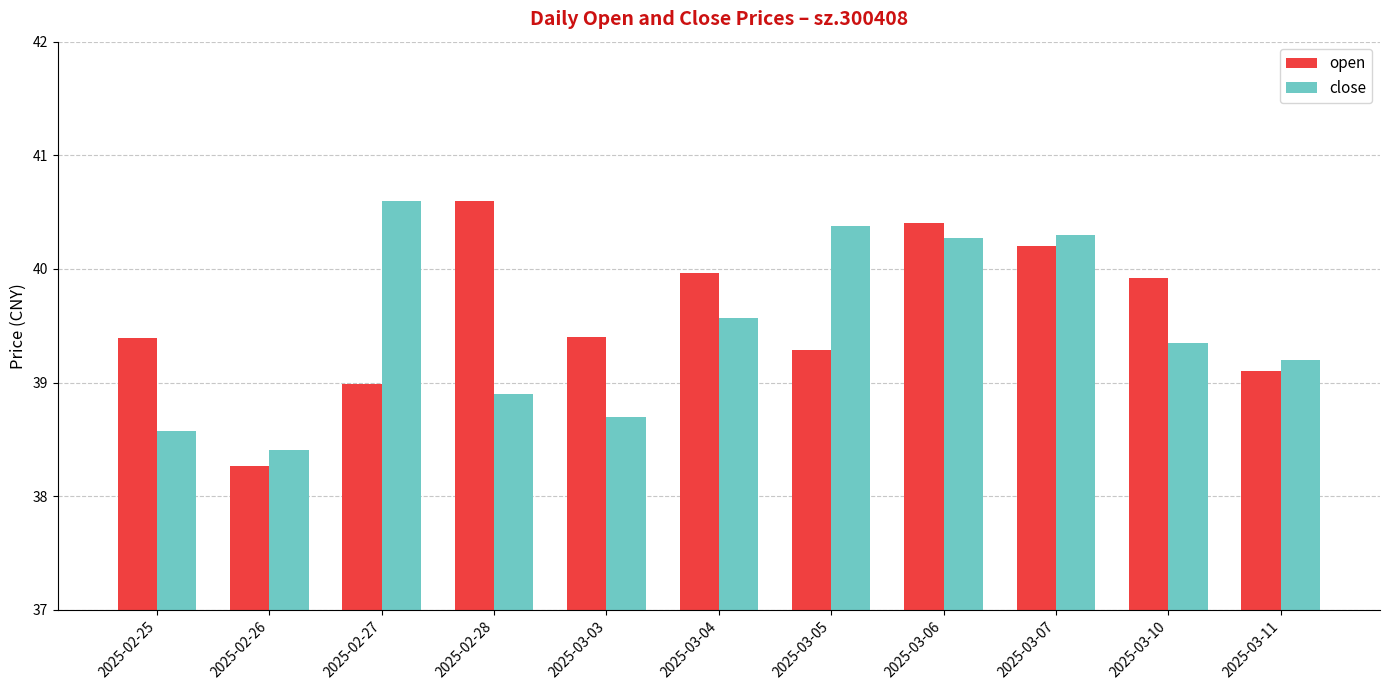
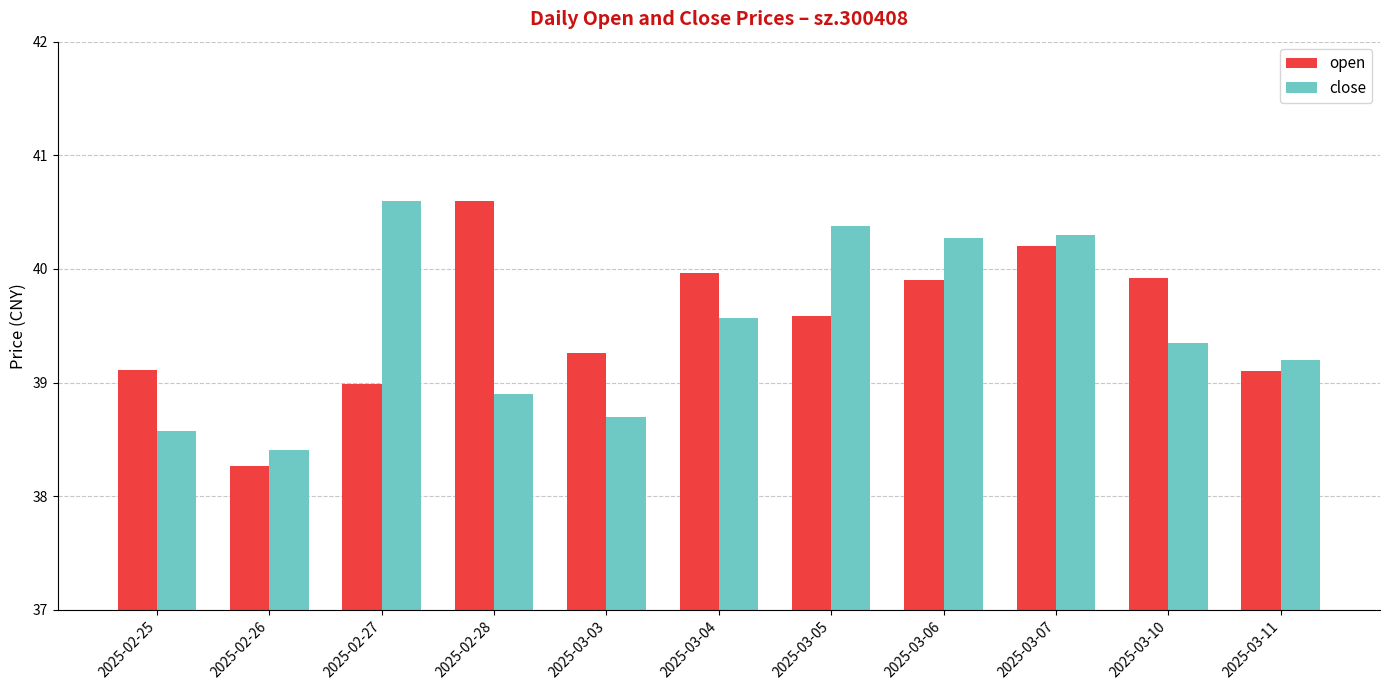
  {
    "open": {
-     "2025-02-25": 39.39,
+     "2025-02-25": 39.11,
      "2025-02-26": 38.27,
      "2025-02-27": 38.99,
      "2025-02-28": 40.60,
-     "2025-03-03": 39.40,
+     "2025-03-03": 39.26,
      "2025-03-04": 39.96,
-     "2025-03-05": 39.29,
-     "2025-03-06": 40.4,
+     "2025-03-05": 39.59,
+     "2025-03-06": 39.9,
      "2025-03-07": 40.20,
      "2025-03-10": 39.92,
      "2025-03-11": 39.10
    },
    "close": {
      "2025-02-25": 38.57,
      "2025-02-26": 38.41,
      "2025-02-27": 40.60,
      "2025-02-28": 38.90,
      "2025-03-03": 38.70,
      "2025-03-04": 39.57,
      "2025-03-05": 40.38,
      "2025-03-06": 40.27,
      "2025-03-07": 40.30,
      "2025-03-10": 39.35,
      "2025-03-11": 39.20
    }
  }
